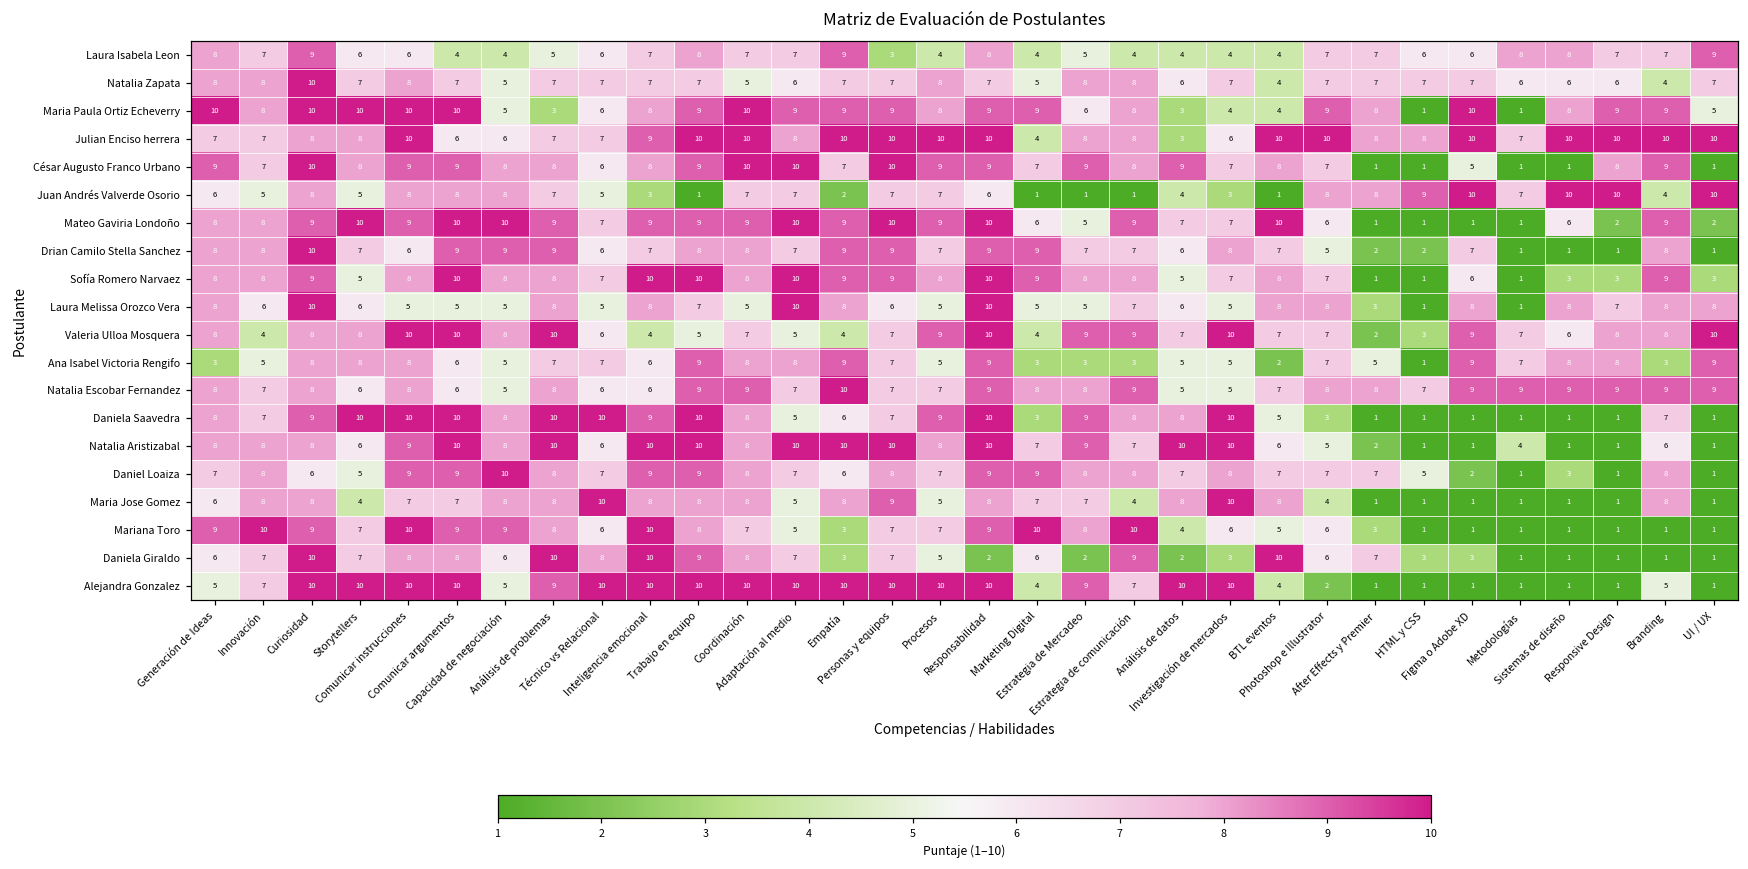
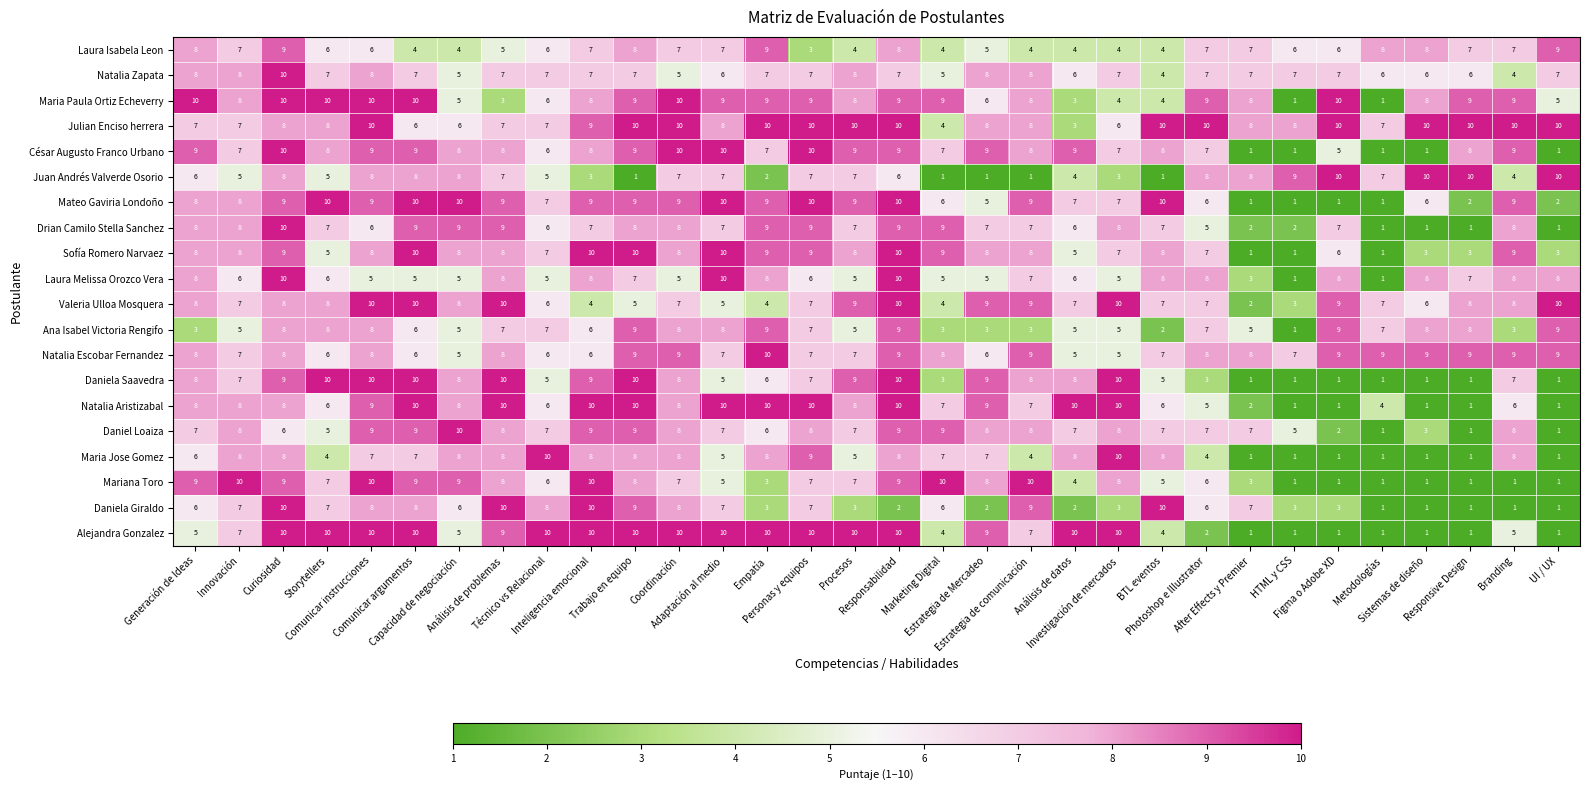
  {
    "Valeria Ulloa Mosquera": {
      "Generación de Ideas": 8,
-     "Innovación": 4,
+     "Innovación": 7,
      "Curiosidad": 8,
      "Storytellers": 8,
      "Comunicar instrucciones": 10,
      "Comunicar argumentos": 10,
      "Capacidad de negociación": 8,
      "Análisis de problemas": 10,
      "Técnico vs Relacional": 6,
      "Inteligencia emocional": 4,
      "Trabajo en equipo": 5,
      "Coordinación": 7,
      "Adaptación al medio": 5,
      "Empatía": 4,
      "Personas y equipos": 7,
      "Procesos": 9,
      "Responsabilidad": 10,
      "Marketing Digital": 4,
      "Estrategia de Mercadeo": 9,
      "Estrategia de comunicación": 9,
      "Análisis de datos": 7,
      "Investigación de mercados": 10,
      "BTL eventos": 7,
      "Photoshop e Illustrator": 7,
      "After Effects y Premier": 2,
      "HTML y CSS": 3,
      "Figma o Adobe XD": 9,
      "Metodologías": 7,
      "Sistemas de diseño": 6,
      "Responsive Design": 8,
      "Branding": 8,
      "UI / UX": 10
    },
    "Natalia Escobar Fernandez": {
      "Generación de Ideas": 8,
      "Innovación": 7,
      "Curiosidad": 8,
      "Storytellers": 6,
      "Comunicar instrucciones": 8,
      "Comunicar argumentos": 6,
      "Capacidad de negociación": 5,
      "Análisis de problemas": 8,
      "Técnico vs Relacional": 6,
      "Inteligencia emocional": 6,
      "Trabajo en equipo": 9,
      "Coordinación": 9,
      "Adaptación al medio": 7,
      "Empatía": 10,
      "Personas y equipos": 7,
      "Procesos": 7,
      "Responsabilidad": 9,
      "Marketing Digital": 8,
-     "Estrategia de Mercadeo": 8,
+     "Estrategia de Mercadeo": 6,
      "Estrategia de comunicación": 9,
      "Análisis de datos": 5,
      "Investigación de mercados": 5,
      "BTL eventos": 7,
      "Photoshop e Illustrator": 8,
      "After Effects y Premier": 8,
      "HTML y CSS": 7,
      "Figma o Adobe XD": 9,
      "Metodologías": 9,
      "Sistemas de diseño": 9,
      "Responsive Design": 9,
      "Branding": 9,
      "UI / UX": 9
    },
    "Daniela Saavedra": {
      "Generación de Ideas": 8,
      "Innovación": 7,
      "Curiosidad": 9,
      "Storytellers": 10,
      "Comunicar instrucciones": 10,
      "Comunicar argumentos": 10,
      "Capacidad de negociación": 8,
      "Análisis de problemas": 10,
-     "Técnico vs Relacional": 10,
+     "Técnico vs Relacional": 5,
      "Inteligencia emocional": 9,
      "Trabajo en equipo": 10,
      "Coordinación": 8,
      "Adaptación al medio": 5,
      "Empatía": 6,
      "Personas y equipos": 7,
      "Procesos": 9,
      "Responsabilidad": 10,
      "Marketing Digital": 3,
      "Estrategia de Mercadeo": 9,
      "Estrategia de comunicación": 8,
      "Análisis de datos": 8,
      "Investigación de mercados": 10,
      "BTL eventos": 5,
      "Photoshop e Illustrator": 3,
      "After Effects y Premier": 1,
      "HTML y CSS": 1,
      "Figma o Adobe XD": 1,
      "Metodologías": 1,
      "Sistemas de diseño": 1,
      "Responsive Design": 1,
      "Branding": 7,
      "UI / UX": 1
    },
    "Mariana Toro": {
      "Generación de Ideas": 9,
      "Innovación": 10,
      "Curiosidad": 9,
      "Storytellers": 7,
      "Comunicar instrucciones": 10,
      "Comunicar argumentos": 9,
      "Capacidad de negociación": 9,
      "Análisis de problemas": 8,
      "Técnico vs Relacional": 6,
      "Inteligencia emocional": 10,
      "Trabajo en equipo": 8,
      "Coordinación": 7,
      "Adaptación al medio": 5,
      "Empatía": 3,
      "Personas y equipos": 7,
      "Procesos": 7,
      "Responsabilidad": 9,
      "Marketing Digital": 10,
      "Estrategia de Mercadeo": 8,
      "Estrategia de comunicación": 10,
      "Análisis de datos": 4,
-     "Investigación de mercados": 6,
+     "Investigación de mercados": 8,
      "BTL eventos": 5,
      "Photoshop e Illustrator": 6,
      "After Effects y Premier": 3,
      "HTML y CSS": 1,
      "Figma o Adobe XD": 1,
      "Metodologías": 1,
      "Sistemas de diseño": 1,
      "Responsive Design": 1,
      "Branding": 1,
      "UI / UX": 1
    },
    "Daniela Giraldo": {
      "Generación de Ideas": 6,
      "Innovación": 7,
      "Curiosidad": 10,
      "Storytellers": 7,
      "Comunicar instrucciones": 8,
      "Comunicar argumentos": 8,
      "Capacidad de negociación": 6,
      "Análisis de problemas": 10,
      "Técnico vs Relacional": 8,
      "Inteligencia emocional": 10,
      "Trabajo en equipo": 9,
      "Coordinación": 8,
      "Adaptación al medio": 7,
      "Empatía": 3,
      "Personas y equipos": 7,
-     "Procesos": 5,
+     "Procesos": 3,
      "Responsabilidad": 2,
      "Marketing Digital": 6,
      "Estrategia de Mercadeo": 2,
      "Estrategia de comunicación": 9,
      "Análisis de datos": 2,
      "Investigación de mercados": 3,
      "BTL eventos": 10,
      "Photoshop e Illustrator": 6,
      "After Effects y Premier": 7,
      "HTML y CSS": 3,
      "Figma o Adobe XD": 3,
      "Metodologías": 1,
      "Sistemas de diseño": 1,
      "Responsive Design": 1,
      "Branding": 1,
      "UI / UX": 1
    }
  }
